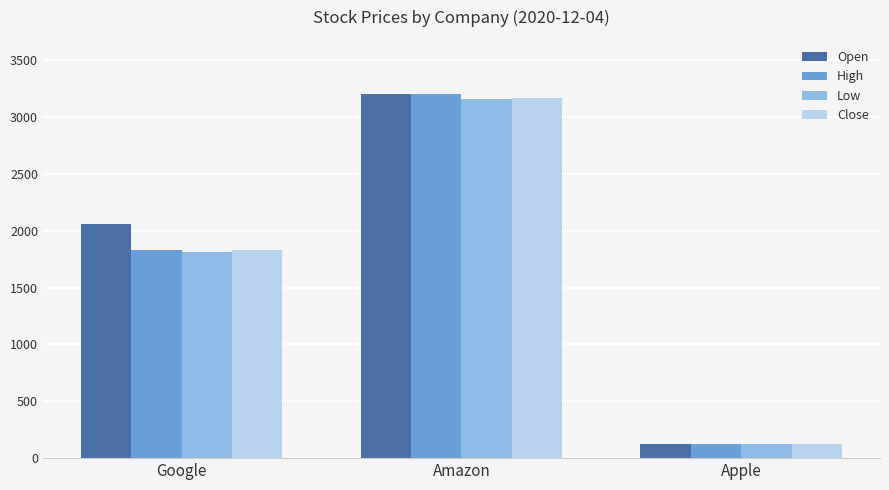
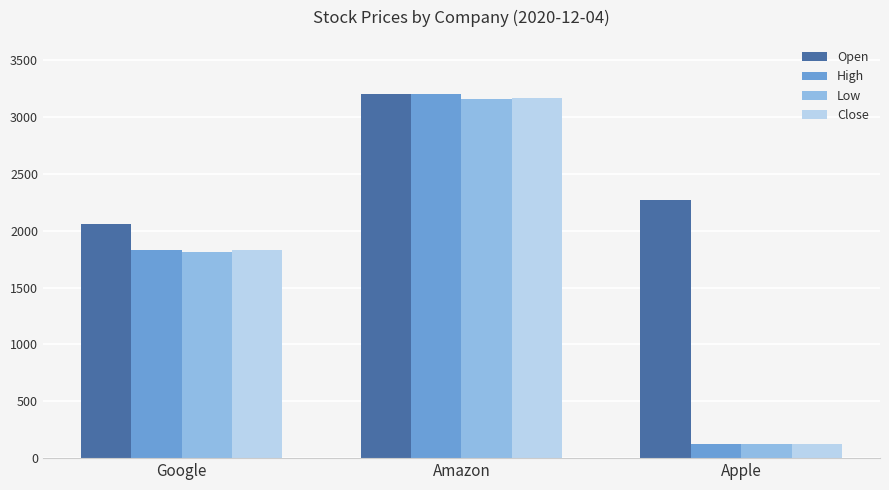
  {
    "Open": {
      "Google": 2060,
      "Amazon": 3200,
-     "Apple": 120
+     "Apple": 2270
    }
  }
